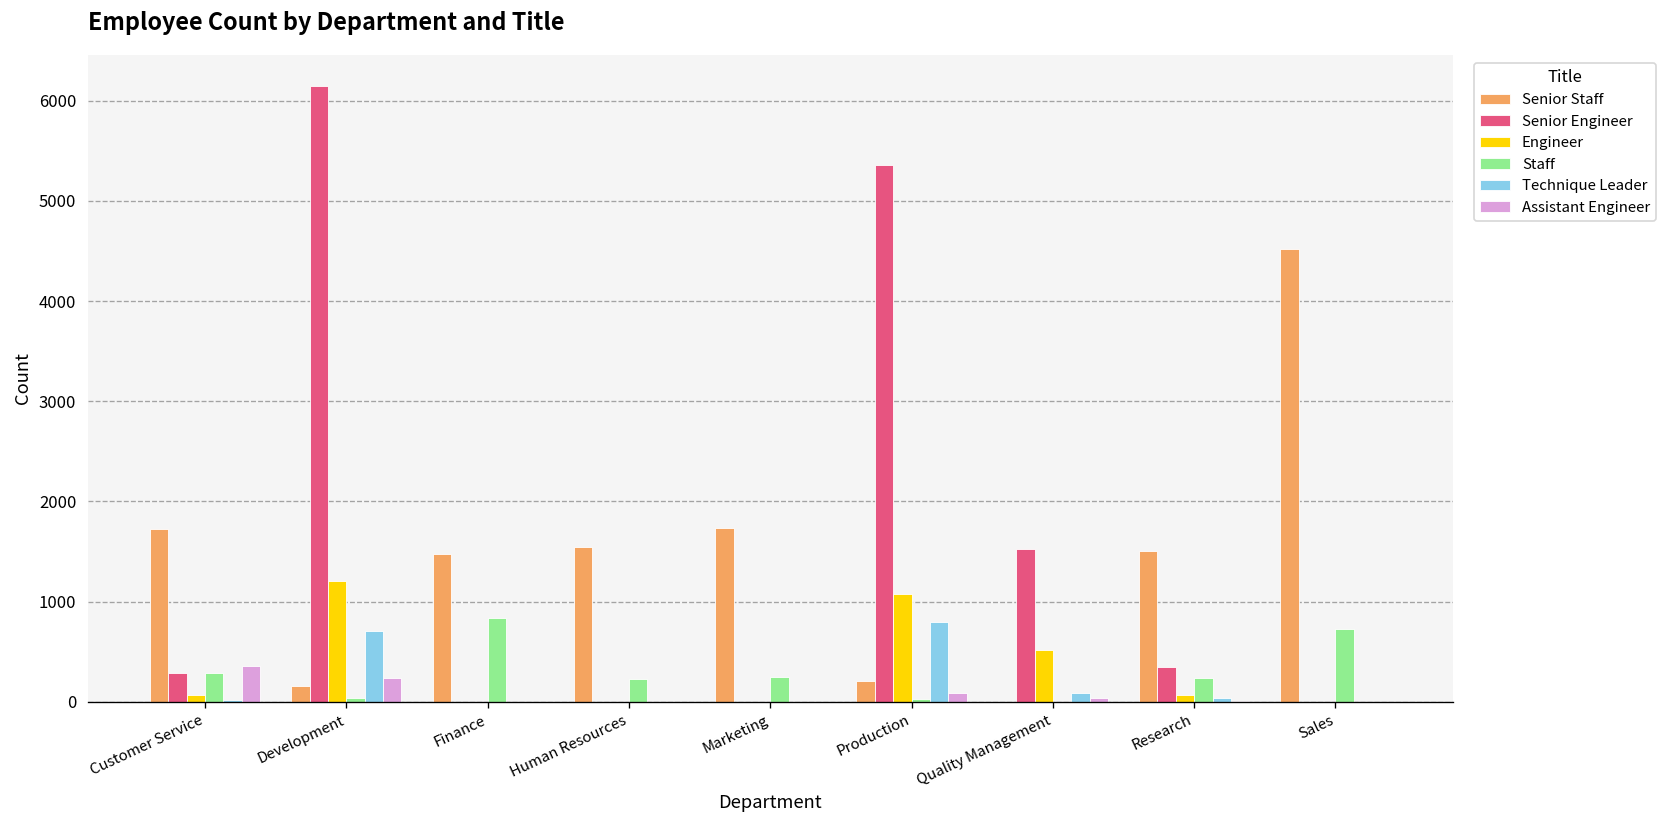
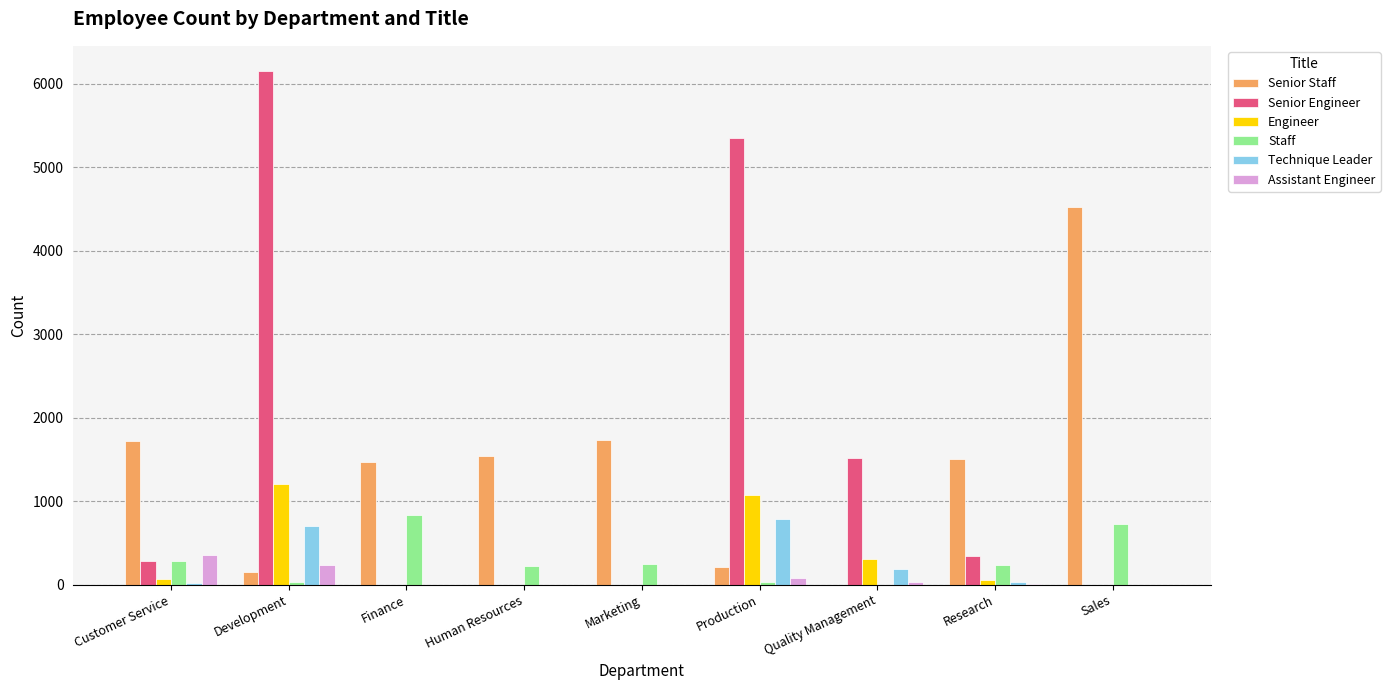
  {
    "Senior Staff": {
      "Customer Service": 1700,
      "Development": 200,
      "Finance": 1500,
      "Human Resources": 1500,
      "Marketing": 1700,
      "Production": 200,
      "Quality Management": 0,
      "Research": 1500,
      "Sales": 4500
    },
    "Senior Engineer": {
      "Customer Service": 300,
      "Development": 6100,
      "Finance": 0,
      "Human Resources": 0,
      "Marketing": 0,
      "Production": 5400,
      "Quality Management": 1500,
      "Research": 300,
      "Sales": 0
    },
    "Engineer": {
      "Customer Service": 100,
      "Development": 1200,
      "Finance": 0,
      "Human Resources": 0,
      "Marketing": 0,
      "Production": 1100,
-     "Quality Management": 500,
+     "Quality Management": 300,
      "Research": 100,
      "Sales": 0
    },
    "Staff": {
      "Customer Service": 300,
      "Development": 0,
      "Finance": 800,
      "Human Resources": 200,
      "Marketing": 300,
      "Production": 0,
      "Quality Management": 0,
      "Research": 200,
      "Sales": 700
    },
    "Technique Leader": {
      "Development": 700,
      "Finance": 0,
      "Human Resources": 0,
      "Marketing": 0,
      "Production": 800,
-     "Quality Management": 100,
+     "Quality Management": 200,
      "Research": 0,
      "Sales": 0
    },
    "Assistant Engineer": {
      "Customer Service": 400,
      "Development": 200,
      "Finance": 0,
      "Human Resources": 0,
      "Marketing": 0,
      "Production": 100,
      "Quality Management": 0,
      "Sales": 0
    }
  }
